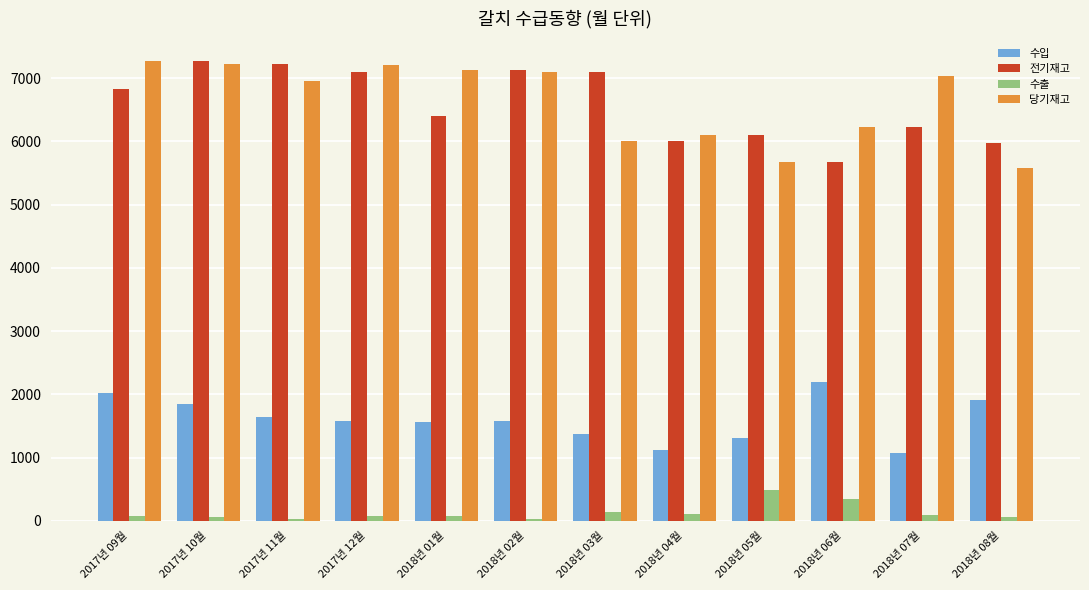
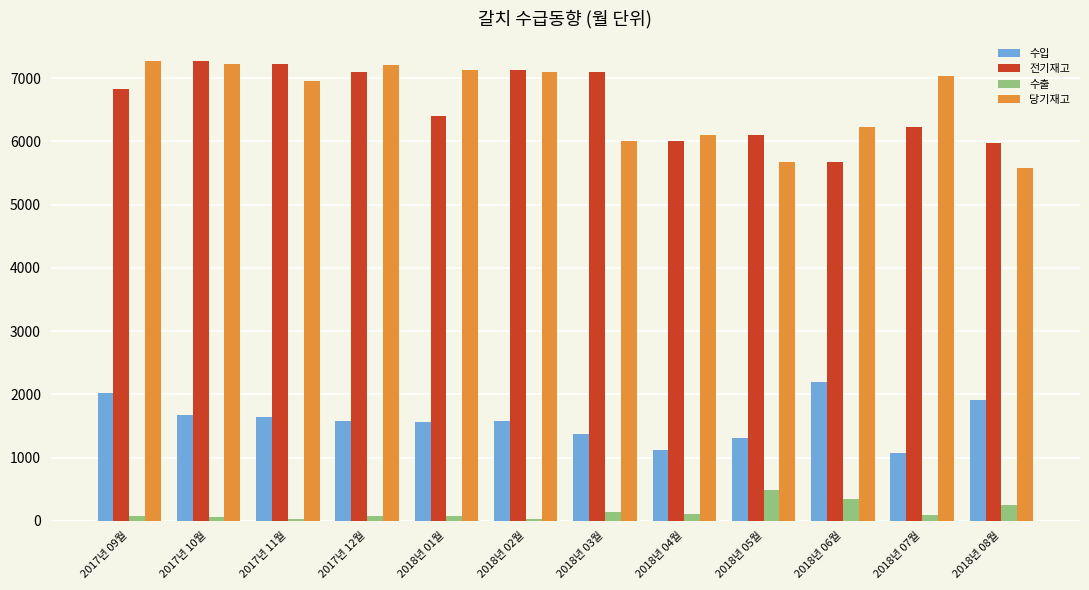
  {
    "수입": {
      "2017년 09월": 2000,
-     "2017년 10월": 1800,
+     "2017년 10월": 1700,
      "2017년 11월": 1600,
      "2017년 12월": 1600,
      "2018년 01월": 1600,
      "2018년 02월": 1600,
      "2018년 03월": 1400,
      "2018년 04월": 1100,
      "2018년 05월": 1300,
      "2018년 06월": 2200,
      "2018년 07월": 1100,
      "2018년 08월": 1900
    },
    "전기재고": {
      "2017년 09월": 6800,
      "2017년 10월": 7300,
      "2017년 11월": 7200,
      "2017년 12월": 7100,
      "2018년 01월": 6400,
      "2018년 02월": 7100,
      "2018년 03월": 7100,
      "2018년 04월": 6000,
      "2018년 05월": 6100,
      "2018년 06월": 5700,
      "2018년 07월": 6200,
      "2018년 08월": 6000
    },
    "수출": {
      "2017년 09월": 100,
      "2017년 10월": 100,
      "2017년 12월": 100,
      "2018년 01월": 100,
      "2018년 03월": 100,
      "2018년 04월": 100,
      "2018년 05월": 500,
      "2018년 06월": 300,
      "2018년 07월": 100,
-     "2018년 08월": 100
+     "2018년 08월": 200
    },
    "당기재고": {
      "2017년 09월": 7300,
      "2017년 10월": 7200,
      "2017년 11월": 7000,
      "2017년 12월": 7200,
      "2018년 01월": 7100,
      "2018년 02월": 7100,
      "2018년 03월": 6000,
      "2018년 04월": 6100,
      "2018년 05월": 5700,
      "2018년 06월": 6200,
      "2018년 07월": 7000,
      "2018년 08월": 5600
    }
  }
